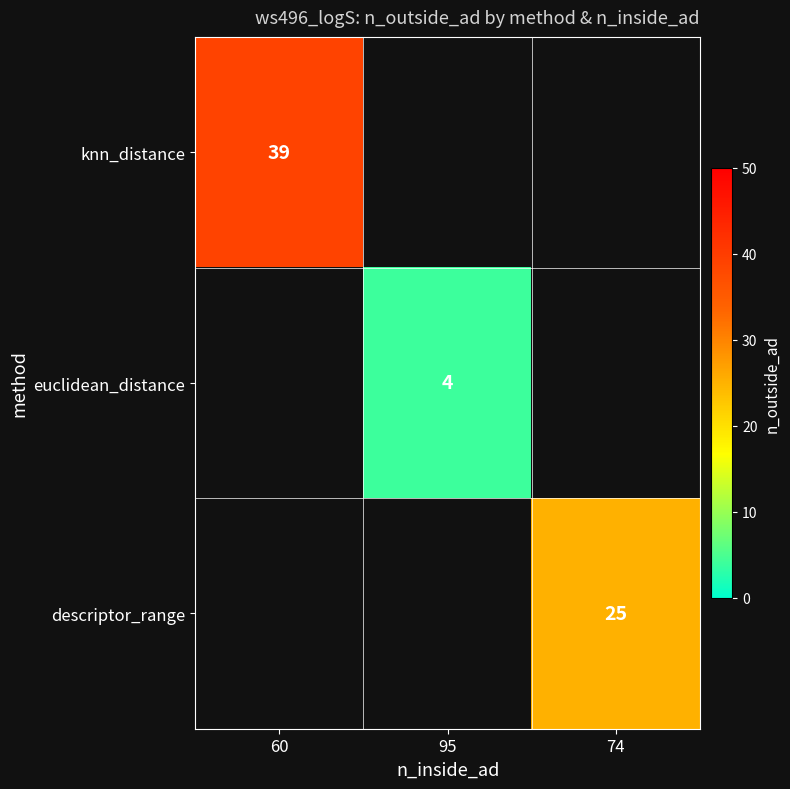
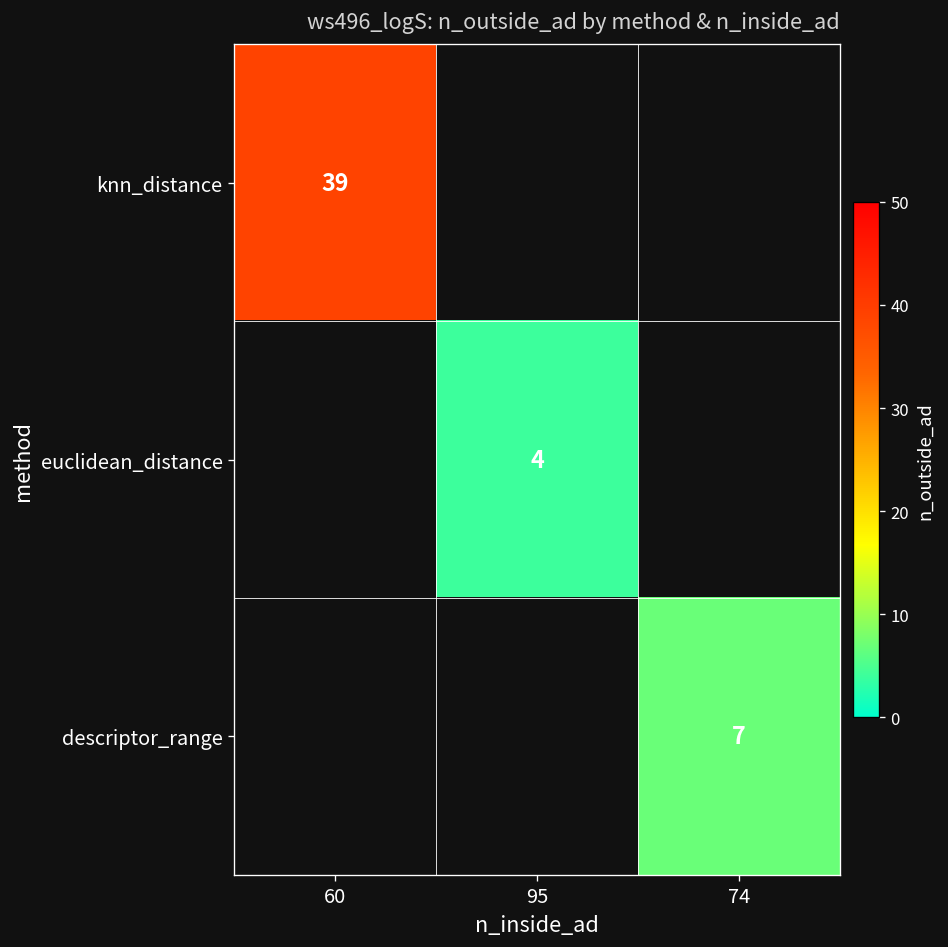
  {
    "knn_distance": {
      "60": 39
    },
    "euclidean_distance": {
      "95": 4
    },
    "descriptor_range": {
-     "74": 25
+     "74": 7
    }
  }
